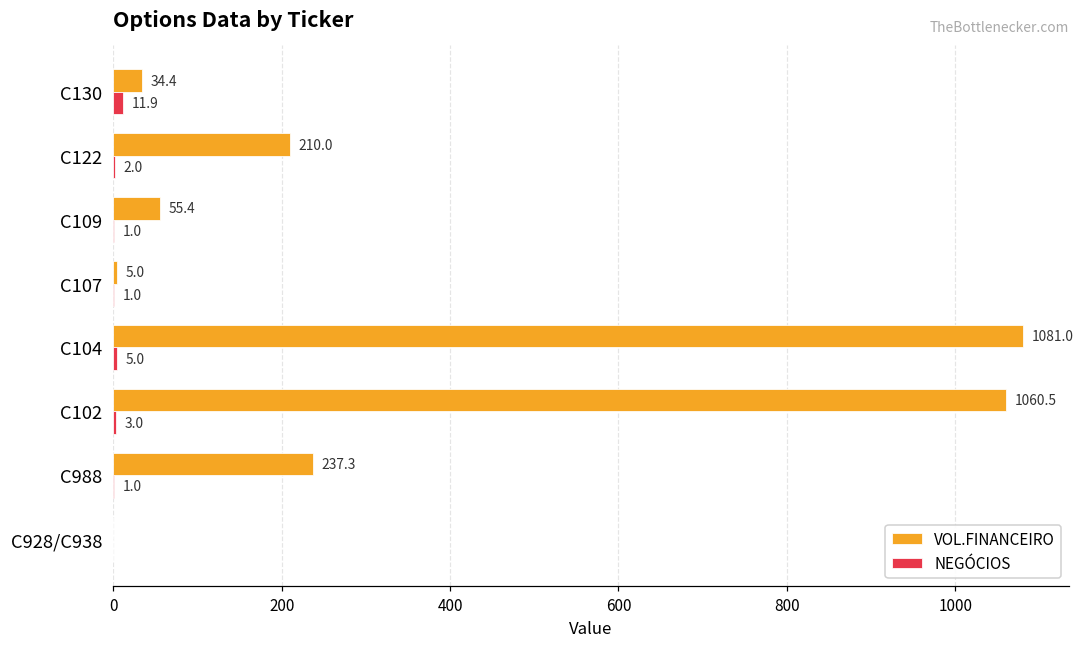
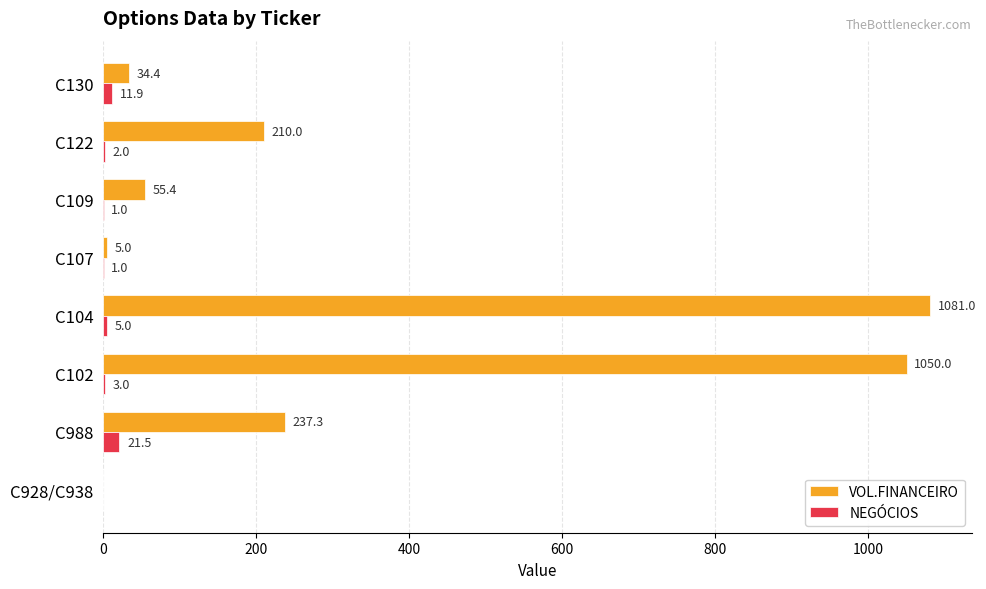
  {
    "VOL.FINANCEIRO": {
      "C130": 34.4,
      "C122": 210.0,
      "C109": 55.4,
      "C107": 5.0,
      "C104": 1081.0,
-     "C102": 1060.5,
+     "C102": 1050.0,
      "C988": 237.3
    },
    "NEGÓCIOS": {
      "C130": 11.9,
      "C122": 2.0,
      "C109": 1.0,
      "C107": 1.0,
      "C104": 5.0,
      "C102": 3.0,
-     "C988": 1.0
+     "C988": 21.5
    }
  }
